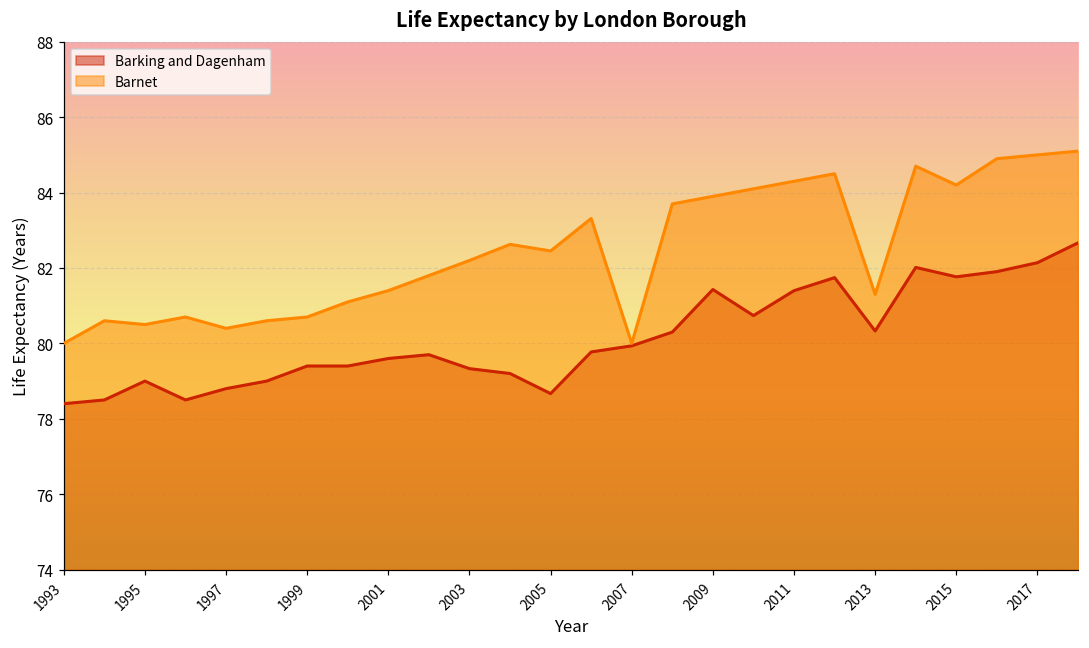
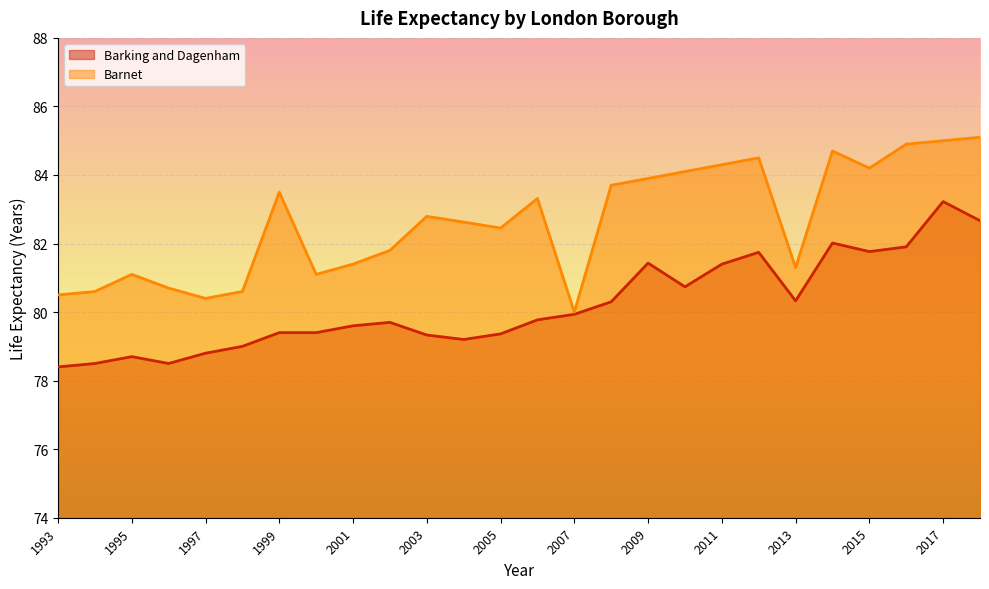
  {
    "Barking and Dagenham": {
      "1993": 78.4,
-     "1995": 79.0,
+     "1995": 78.7,
      "1997": 78.8,
      "1999": 79.4,
      "2001": 79.6,
      "2003": 79.3,
-     "2005": 78.7,
+     "2005": 79.4,
      "2009": 81.4,
      "2011": 81.4,
      "2013": 80.3,
      "2015": 81.8,
-     "2017": 82.1
+     "2017": 83.2
    },
    "Barnet": {
-     "1993": 80.0,
-     "1995": 80.5,
+     "1993": 80.5,
+     "1995": 81.1,
      "1997": 80.4,
-     "1999": 80.7,
+     "1999": 83.5,
      "2001": 81.4,
-     "2003": 82.2,
+     "2003": 82.8,
      "2005": 82.5,
      "2009": 83.9,
      "2011": 84.3,
      "2013": 81.3,
      "2015": 84.2,
      "2017": 85.0
    }
  }
